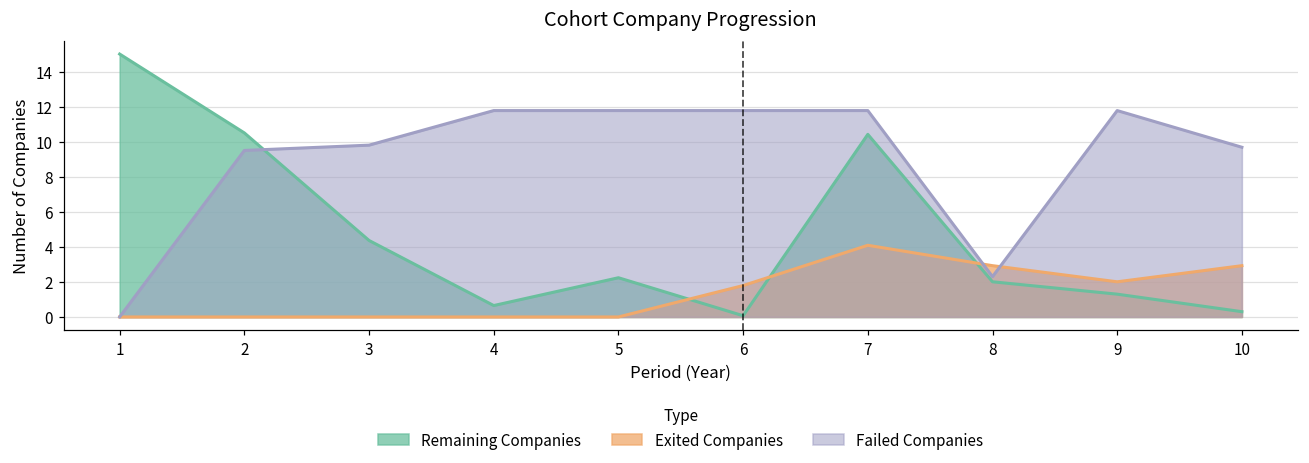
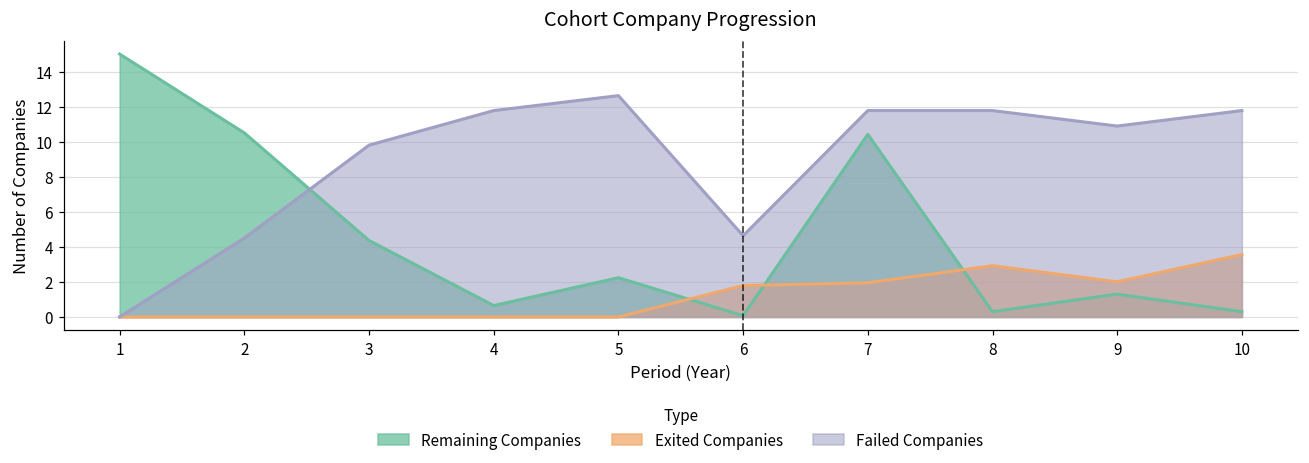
  {
    "Remaining Companies": {
      "1": 15.0,
      "2": 10.5,
      "3": 4.4,
      "4": 0.6,
      "5": 2.2,
      "6": 0.1,
      "7": 10.4,
-     "8": 2.0,
+     "8": 0.3,
      "9": 1.3,
      "10": 0.3
    },
    "Exited Companies": {
      "2": 0.0,
      "3": 0.0,
      "4": 0.0,
      "5": 0.0,
      "6": 1.8,
-     "7": 4.1,
+     "7": 2.0,
      "8": 2.9,
      "9": 2.0,
-     "10": 2.9
+     "10": 3.6
    },
    "Failed Companies": {
-     "2": 9.5,
+     "2": 4.5,
      "3": 9.8,
      "4": 11.8,
-     "5": 11.8,
-     "6": 11.8,
+     "5": 12.6,
+     "6": 4.6,
      "7": 11.8,
-     "8": 2.3,
-     "9": 11.8,
-     "10": 9.7
+     "8": 11.8,
+     "9": 10.9,
+     "10": 11.8
    }
  }
